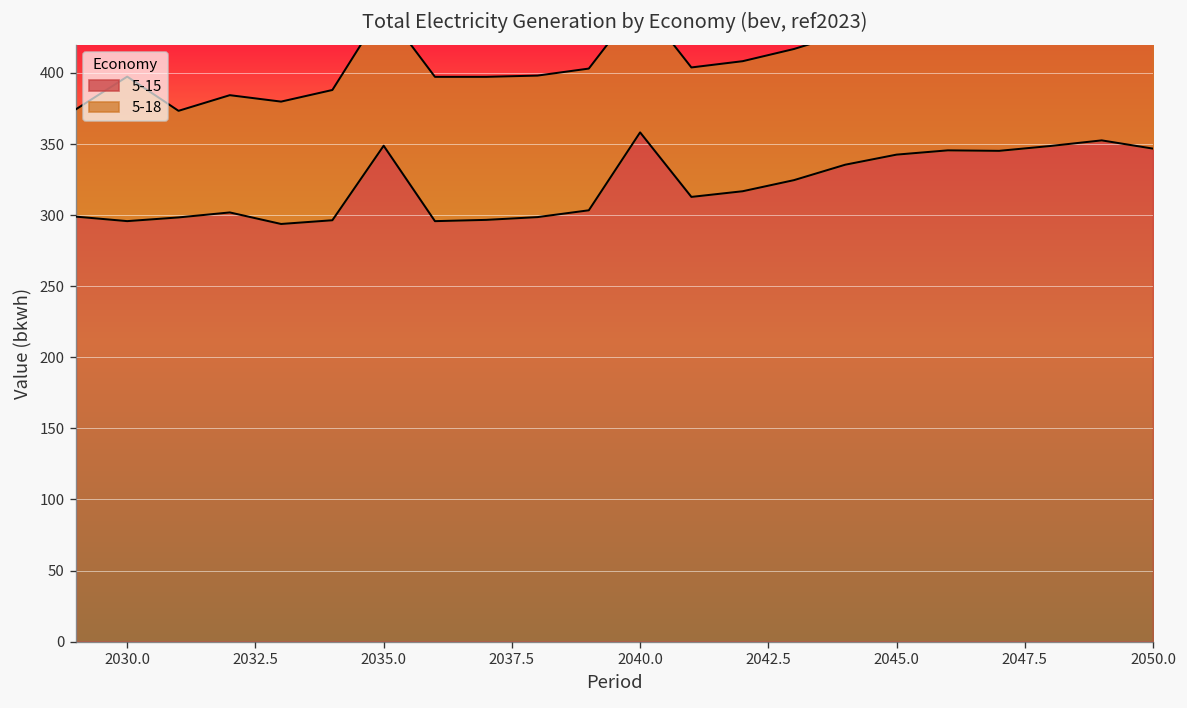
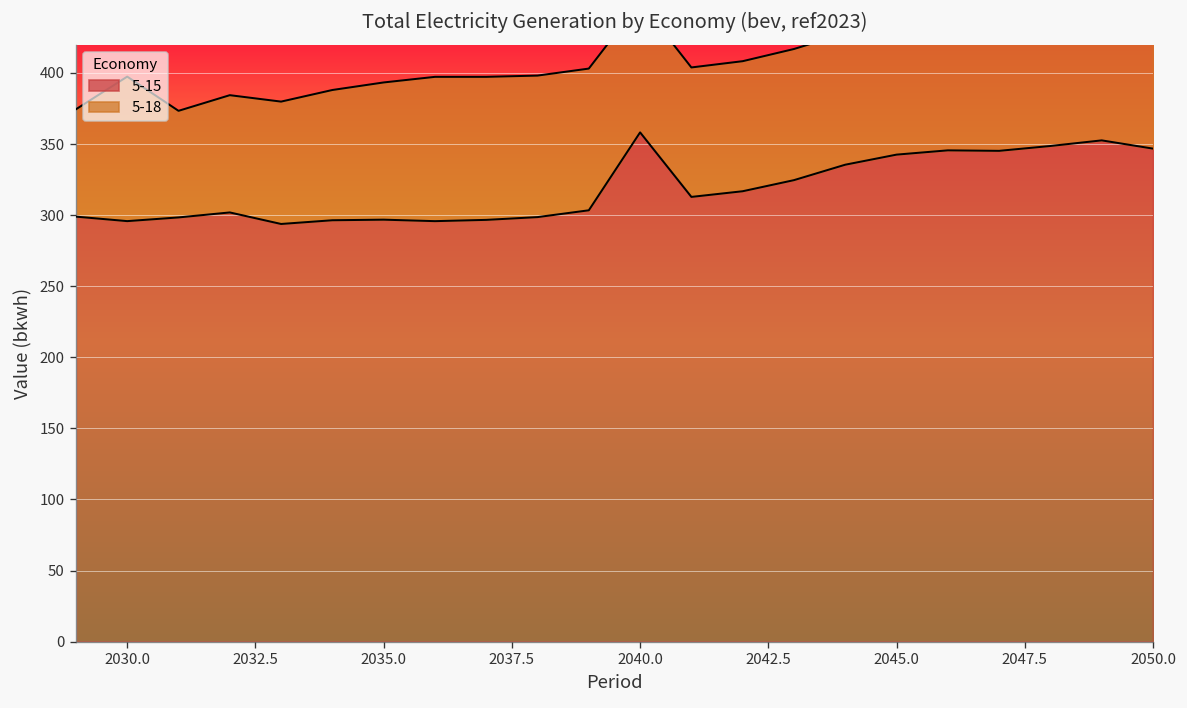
  {
    "5-15": {
      "2030.0": 296,
-     "2035.0": 349,
+     "2035.0": 297,
      "2040.0": 358,
      "2045.0": 343,
      "2050.0": 347
    }
  }
